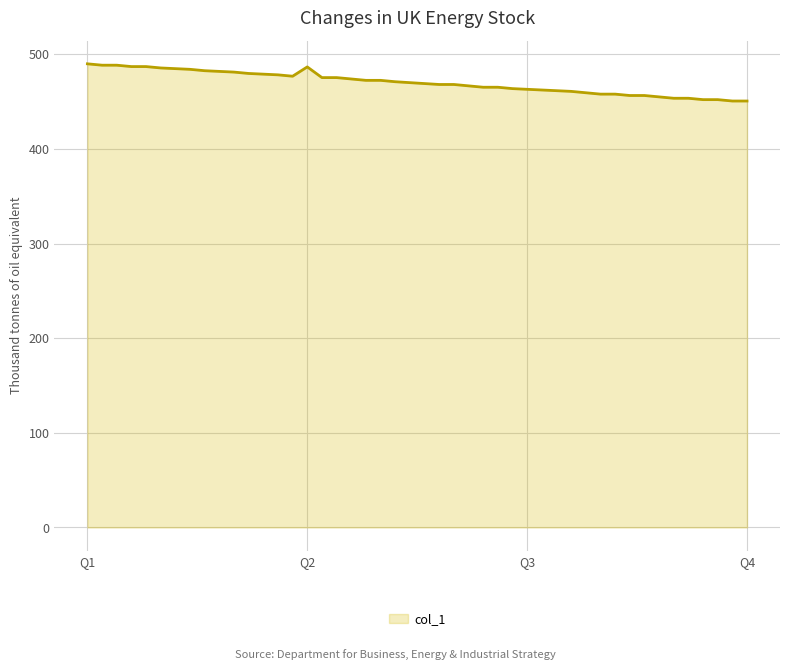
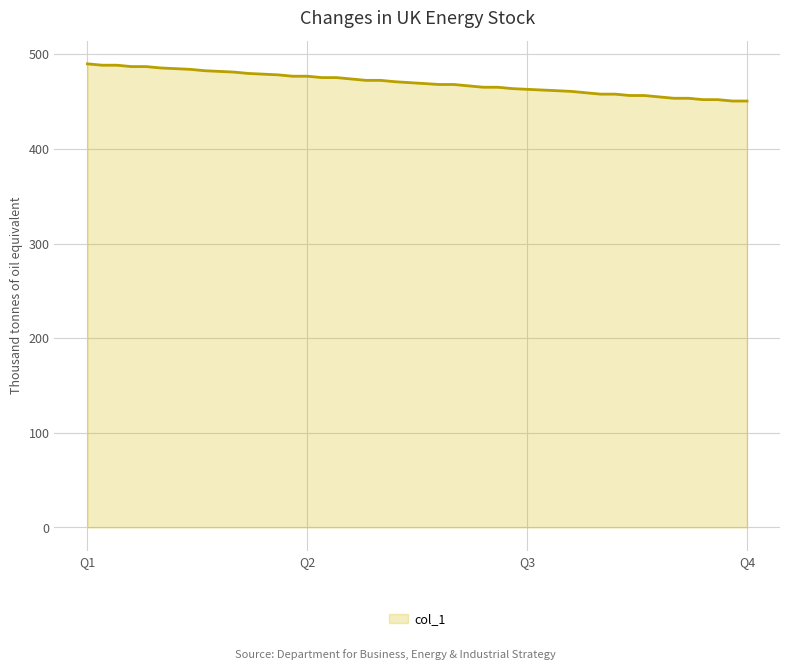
  {
    "Q1": 490,
-   "Q2": 490,
+   "Q2": 480,
    "Q4": 450
  }
